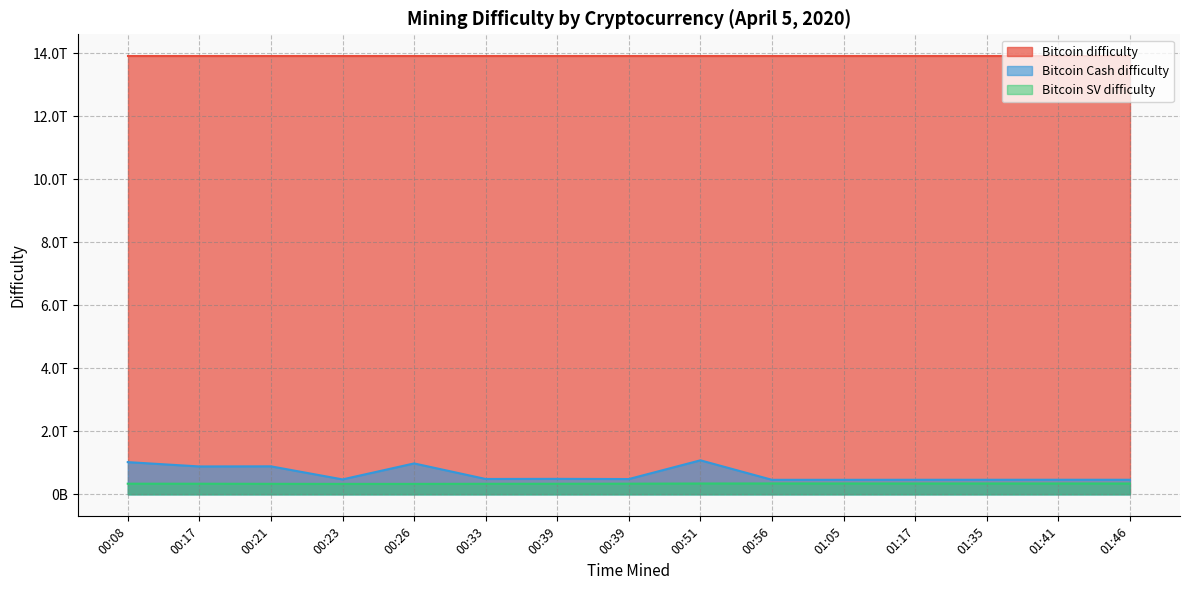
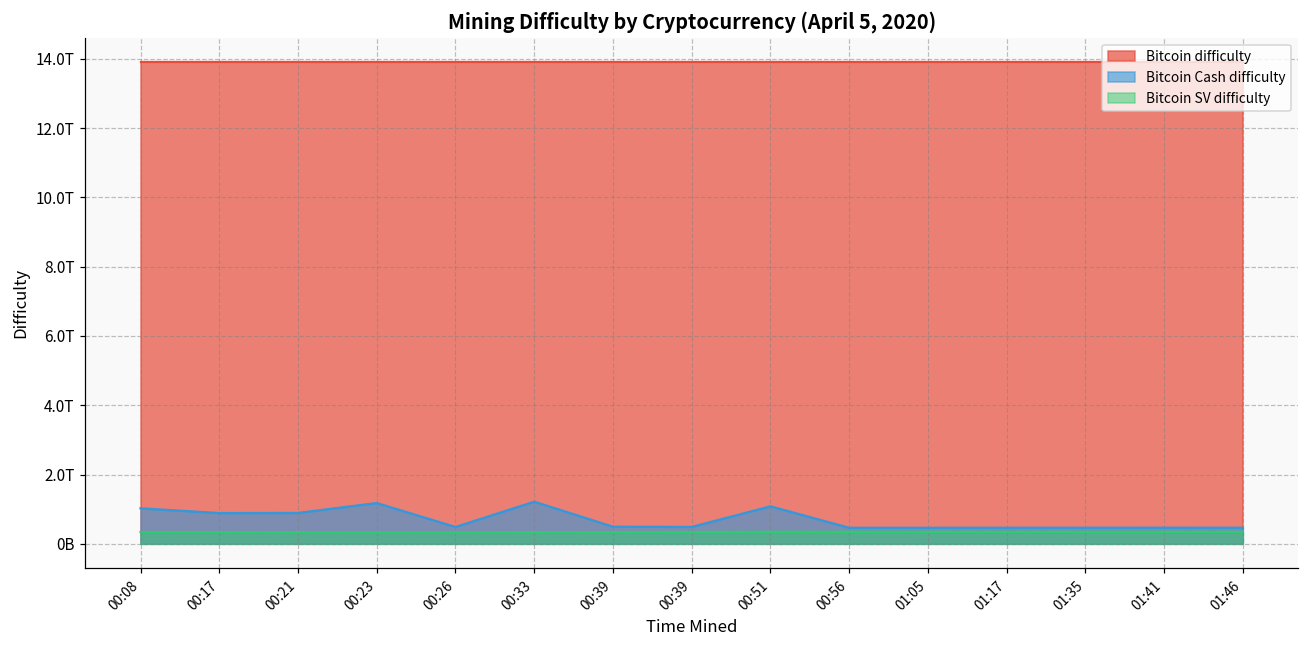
  {
    "Bitcoin difficulty": {
      "00:08": "13.9T",
      "00:17": "13.9T",
      "00:21": "13.9T",
      "00:23": "13.9T",
      "00:26": "13.9T",
      "00:33": "13.9T",
      "00:51": "13.9T",
      "00:56": "13.9T",
      "01:05": "13.9T",
      "01:17": "13.9T",
      "01:35": "13.9T"
    },
    "Bitcoin Cash difficulty": {
      "00:08": "1.0T",
      "00:17": "0.9T",
      "00:21": "0.9T",
-     "00:23": "0.5T",
-     "00:26": "1.0T",
-     "00:33": "0.5T",
+     "00:23": "1.2T",
+     "00:26": "0.5T",
+     "00:33": "1.2T",
      "00:51": "1.1T",
      "00:56": "0.5T",
      "01:05": "0.5T",
      "01:17": "0.5T",
      "01:35": "0.5T",
      "01:41": "0.5T",
      "01:46": "0.5T"
    },
    "Bitcoin SV difficulty": {
      "00:08": "0.3T",
      "00:17": "0.3T",
      "00:21": "0.3T",
      "00:23": "0.3T",
      "00:26": "0.3T",
      "00:33": "0.3T",
      "00:51": "0.3T",
      "00:56": "0.3T",
      "01:05": "0.3T",
      "01:17": "0.3T",
      "01:35": "0.3T",
      "01:41": "0.3T",
      "01:46": "0.3T"
    }
  }
